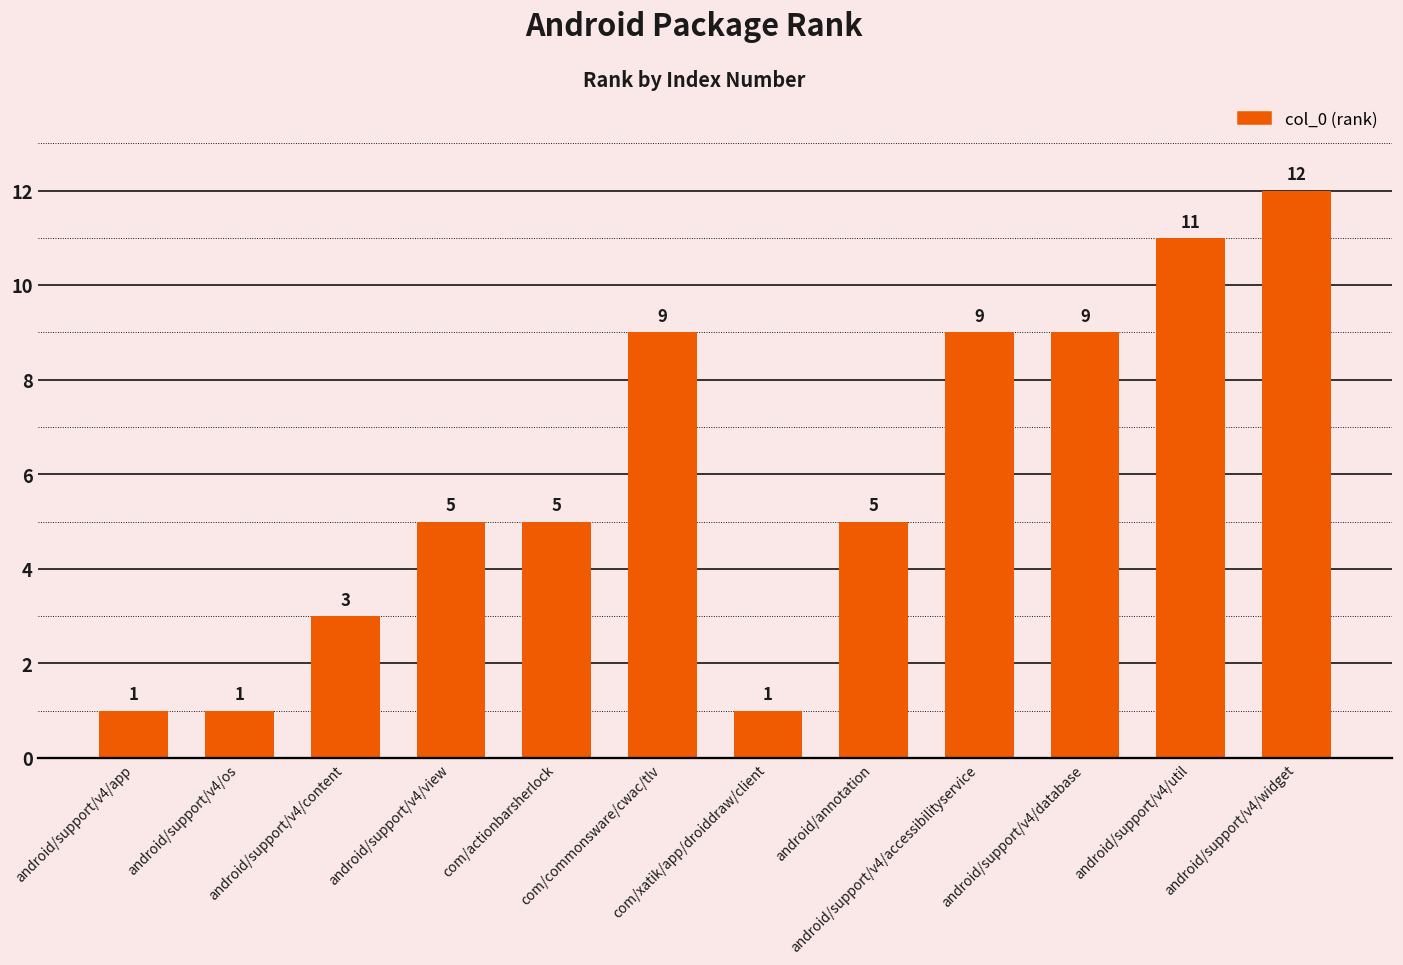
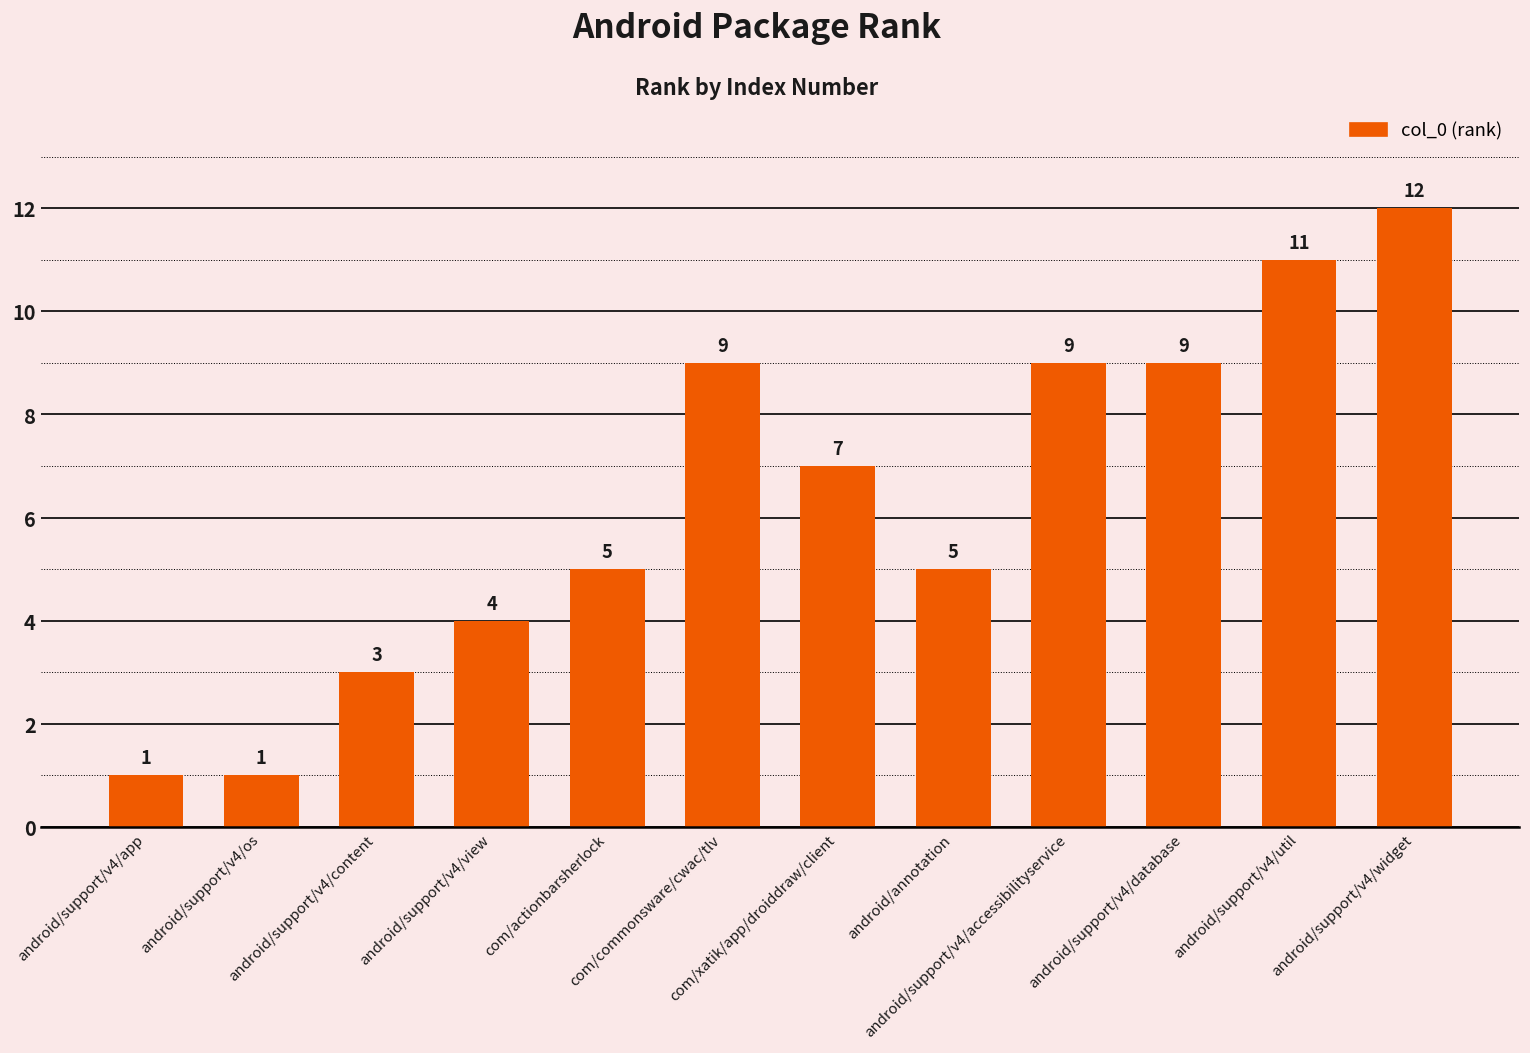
  {
    "android/support/v4/app": 1,
    "android/support/v4/os": 1,
    "android/support/v4/content": 3,
-   "android/support/v4/view": 5,
+   "android/support/v4/view": 4,
    "com/actionbarsherlock": 5,
    "com/commonsware/cwac/tlv": 9,
-   "com/xatik/app/droiddraw/client": 1,
+   "com/xatik/app/droiddraw/client": 7,
    "android/annotation": 5,
    "android/support/v4/accessibilityservice": 9,
    "android/support/v4/database": 9,
    "android/support/v4/util": 11,
    "android/support/v4/widget": 12
  }
